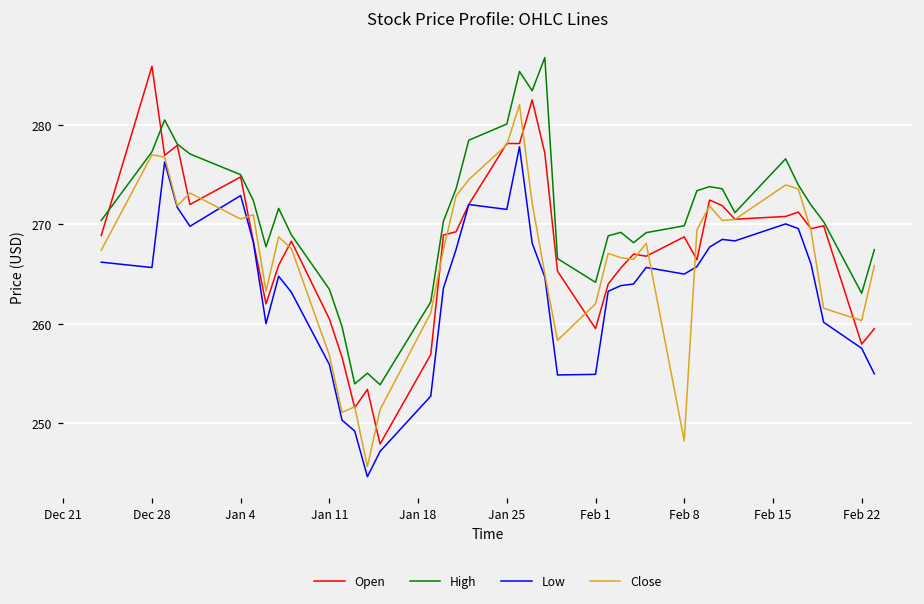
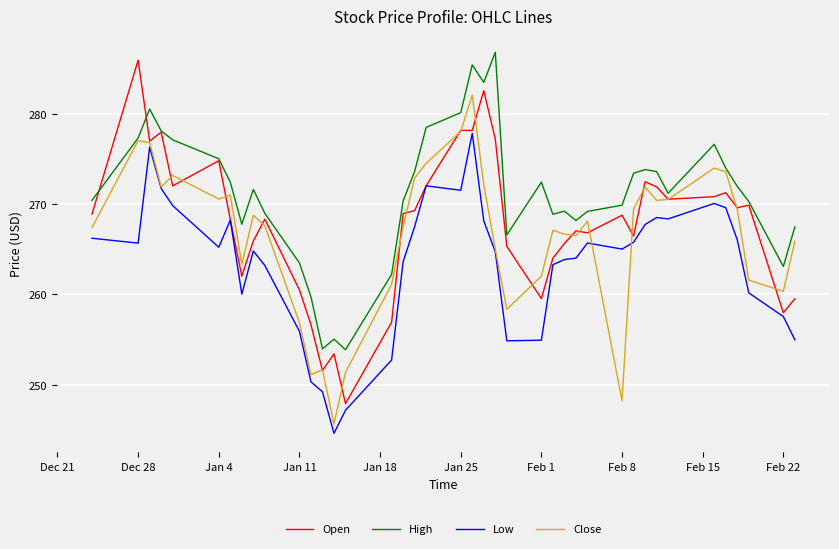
  {
    "Open": {
      "Dec 28": 286,
      "Jan 11": 260,
      "Feb 1": 260,
      "Feb 8": 269,
      "Feb 22": 258
    },
    "High": {
      "Dec 28": 277,
      "Jan 11": 263,
      "Jan 25": 280,
-     "Feb 1": 264,
+     "Feb 1": 272,
      "Feb 8": 270,
      "Feb 22": 263
    },
    "Low": {
      "Dec 28": 266,
-     "Jan 4": 273,
+     "Jan 4": 265,
      "Jan 11": 256,
      "Jan 25": 272,
      "Feb 1": 255,
      "Feb 8": 265,
      "Feb 22": 258
    },
    "Close": {
      "Dec 28": 277,
      "Jan 4": 271,
      "Jan 11": 257,
      "Feb 1": 262,
      "Feb 8": 248,
      "Feb 22": 260
    }
  }
